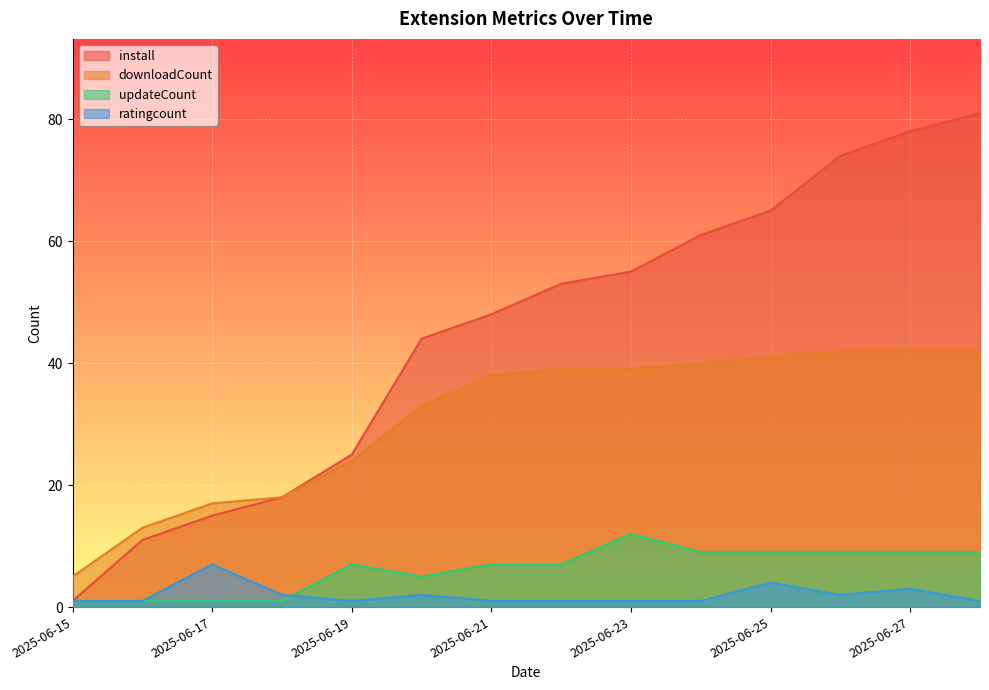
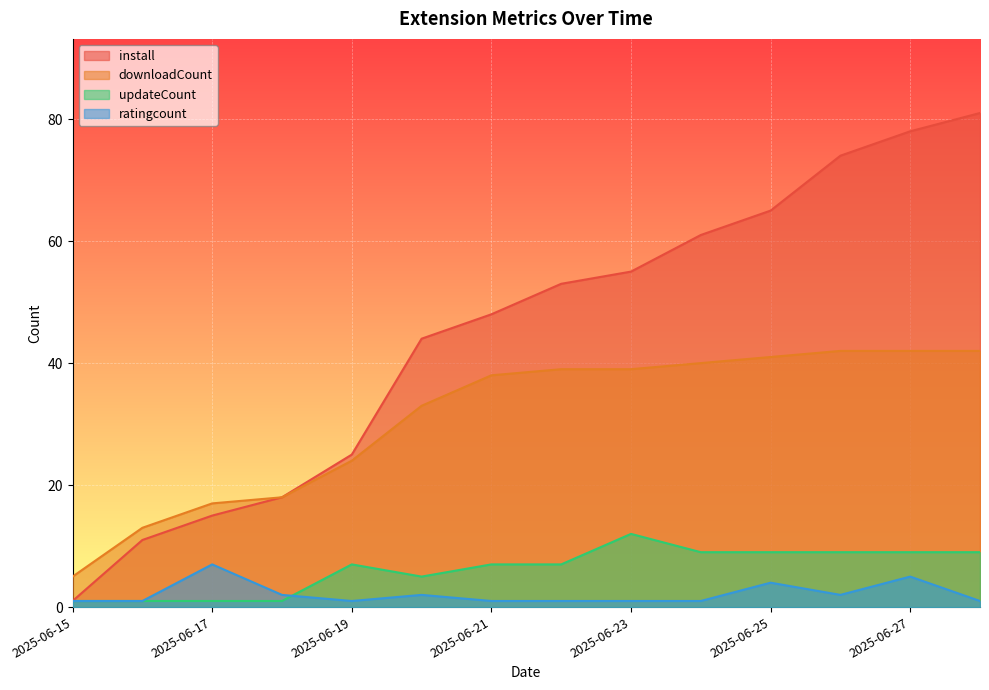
  {
    "updateCount": {
      "2025-06-17": 1,
      "2025-06-19": 7,
      "2025-06-21": 7,
      "2025-06-23": 12,
      "2025-06-25": 9,
      "2025-06-27": 9
    },
    "ratingcount": {
      "2025-06-17": 7,
      "2025-06-19": 1,
      "2025-06-21": 1,
      "2025-06-23": 1,
      "2025-06-25": 4,
-     "2025-06-27": 3
+     "2025-06-27": 5
    }
  }
